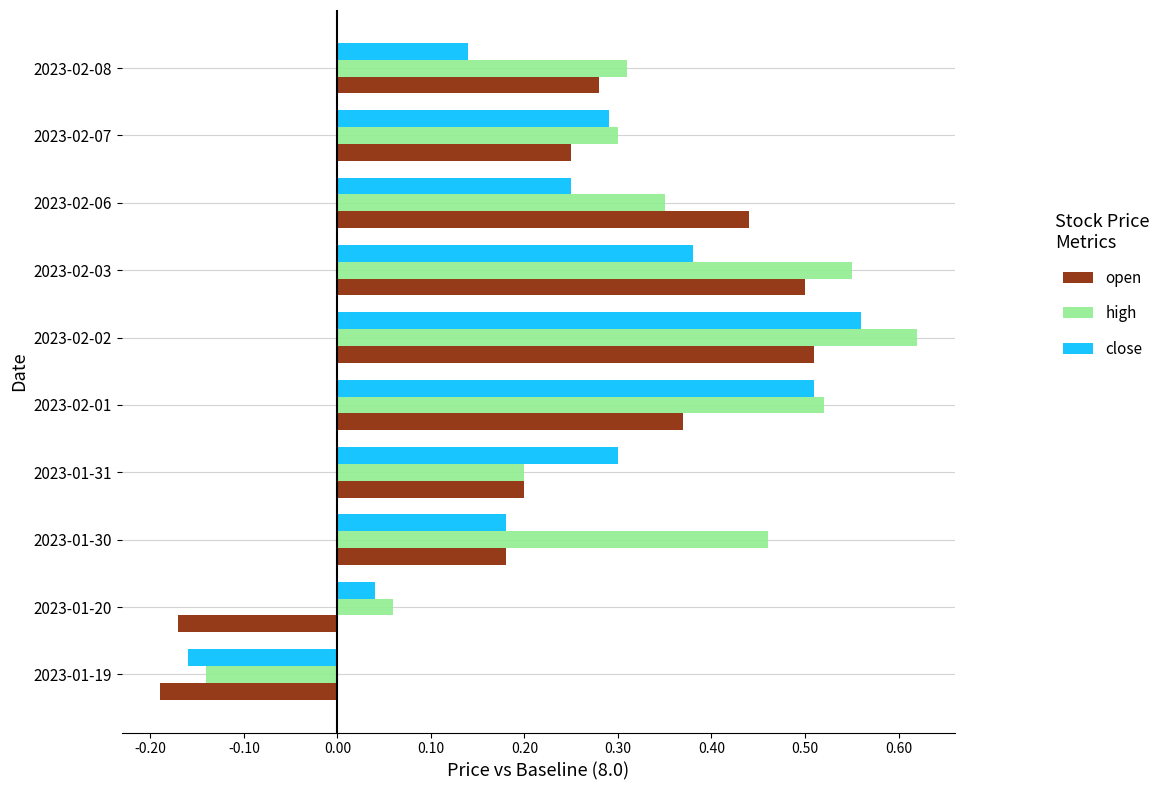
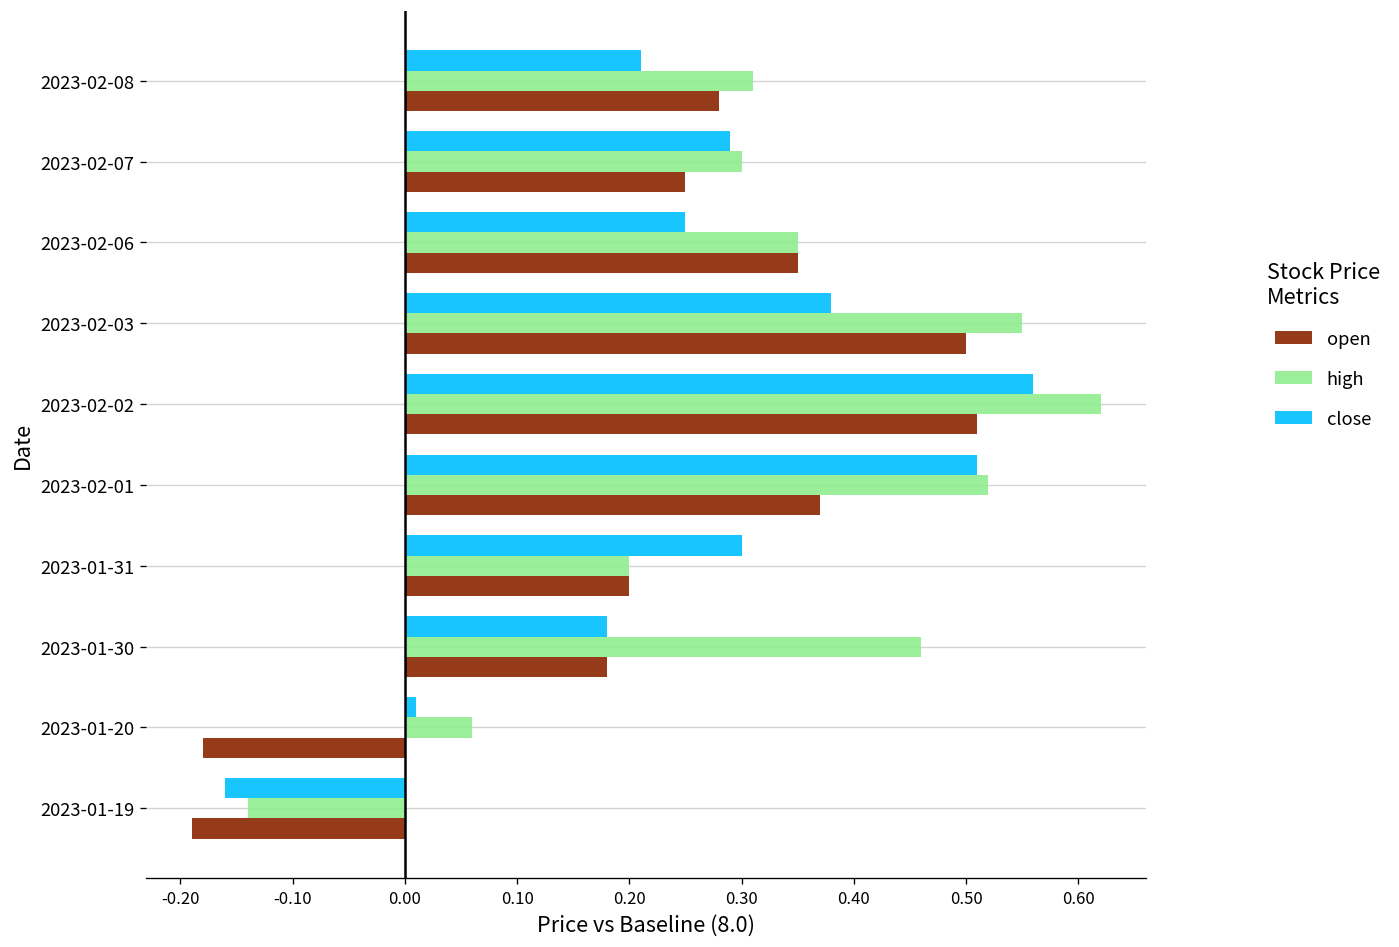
  {
    "open": {
      "2023-02-08": 0.28,
      "2023-02-07": 0.25,
-     "2023-02-06": 0.44,
+     "2023-02-06": 0.35,
      "2023-02-03": 0.50,
      "2023-02-02": 0.51,
      "2023-02-01": 0.37,
      "2023-01-31": 0.20,
      "2023-01-30": 0.18,
-     "2023-01-20": -0.17,
+     "2023-01-20": -0.18,
      "2023-01-19": -0.19
    },
    "high": {
      "2023-02-08": 0.31,
      "2023-02-07": 0.30,
      "2023-02-06": 0.35,
      "2023-02-03": 0.55,
      "2023-02-02": 0.62,
      "2023-02-01": 0.52,
      "2023-01-31": 0.20,
      "2023-01-30": 0.46,
      "2023-01-20": 0.06,
      "2023-01-19": -0.14
    },
    "close": {
-     "2023-02-08": 0.14,
+     "2023-02-08": 0.21,
      "2023-02-07": 0.29,
      "2023-02-06": 0.25,
      "2023-02-03": 0.38,
      "2023-02-02": 0.56,
      "2023-02-01": 0.51,
      "2023-01-31": 0.30,
      "2023-01-30": 0.18,
-     "2023-01-20": 0.04,
+     "2023-01-20": 0.01,
      "2023-01-19": -0.16
    }
  }
